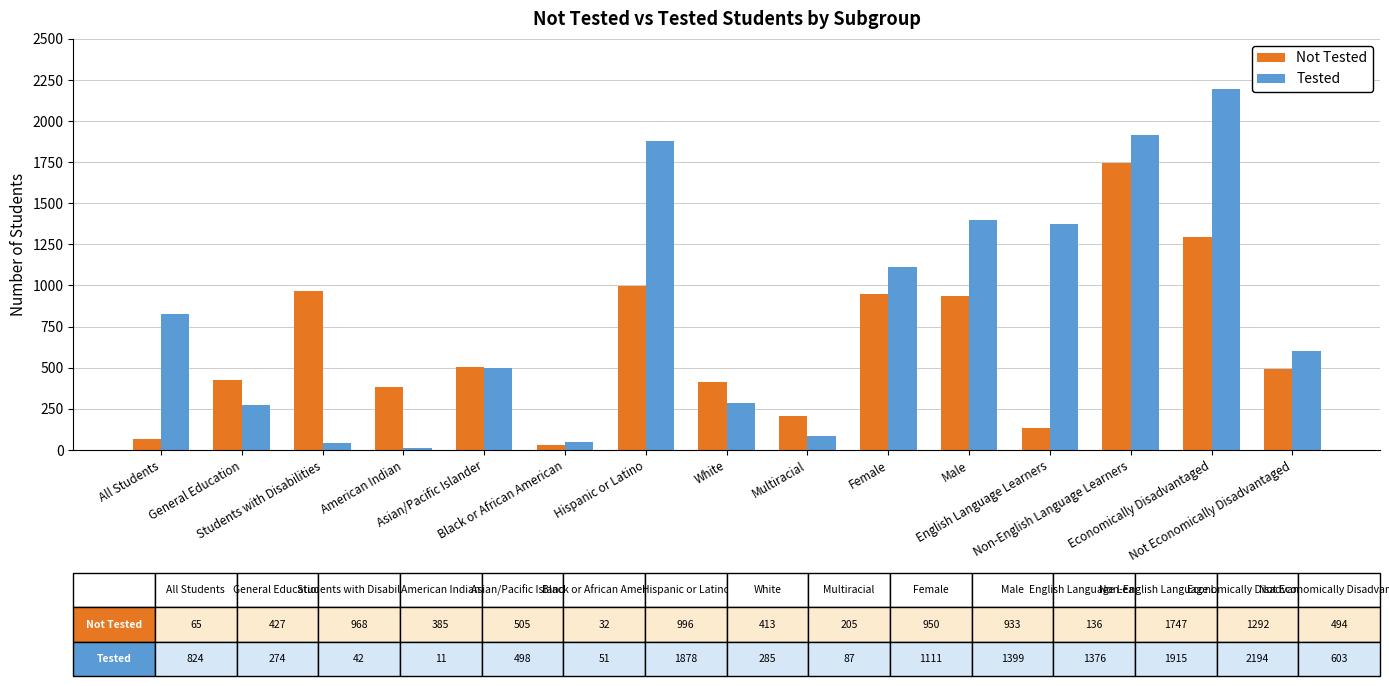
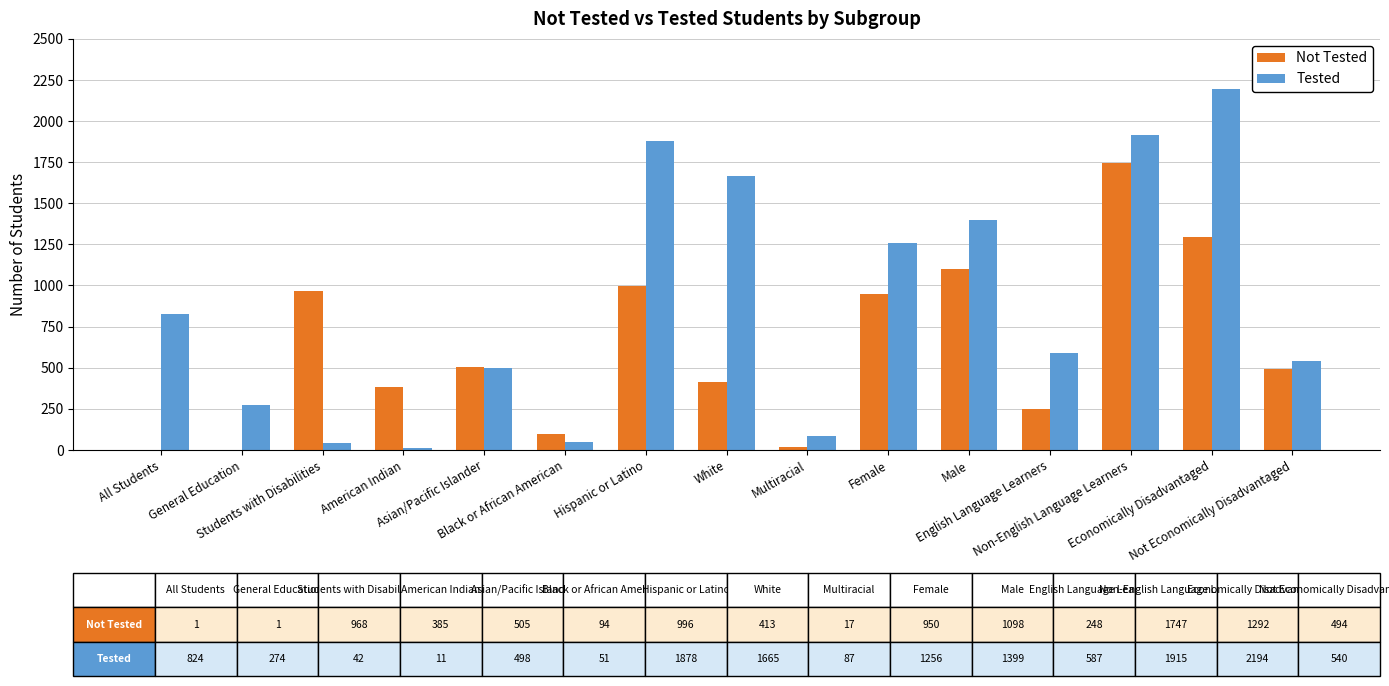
  {
    "Not Tested": {
-     "All Students": 65,
-     "General Education": 427,
-     "Black or African American": 32,
-     "Multiracial": 205,
-     "Male": 933,
-     "English Language Learners": 136
+     "All Students": 1,
+     "General Education": 1,
+     "Black or African American": 94,
+     "Multiracial": 17,
+     "Male": 1098,
+     "English Language Learners": 248
    },
    "Tested": {
-     "White": 285,
-     "Female": 1111,
-     "English Language Learners": 1376,
-     "Not Economically Disadvantaged": 603
+     "White": 1665,
+     "Female": 1256,
+     "English Language Learners": 587,
+     "Not Economically Disadvantaged": 540
    }
  }
